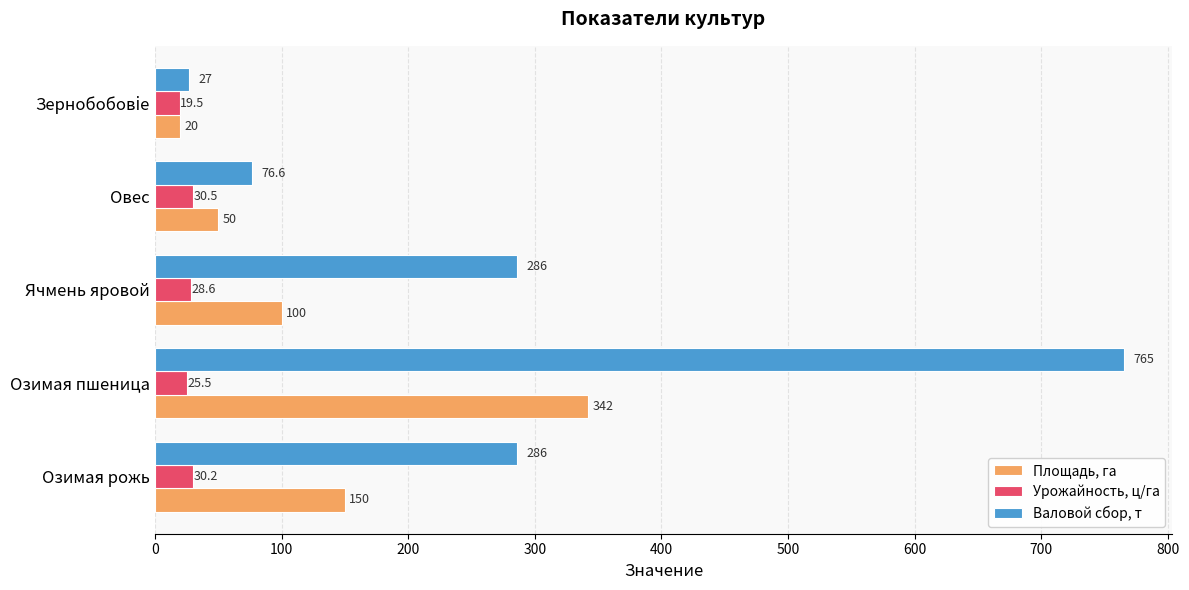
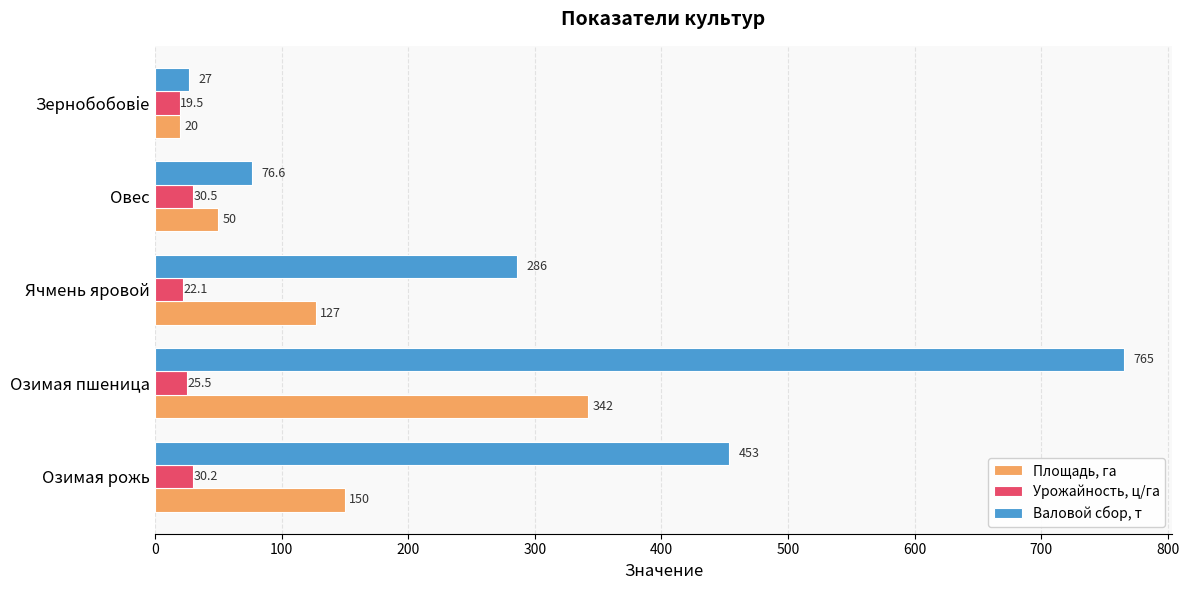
  {
    "Площадь, га": {
      "Зернобобовіе": 20,
      "Овес": 50,
-     "Ячмень яровой": 100,
+     "Ячмень яровой": 127,
      "Озимая пшеница": 342,
      "Озимая рожь": 150
    },
    "Урожайность, ц/га": {
      "Зернобобовіе": 19.5,
      "Овес": 30.5,
-     "Ячмень яровой": 28.6,
+     "Ячмень яровой": 22.1,
      "Озимая пшеница": 25.5,
      "Озимая рожь": 30.2
    },
    "Валовой сбор, т": {
      "Зернобобовіе": 27,
      "Овес": 76.6,
      "Ячмень яровой": 286,
      "Озимая пшеница": 765,
-     "Озимая рожь": 286
+     "Озимая рожь": 453
    }
  }
